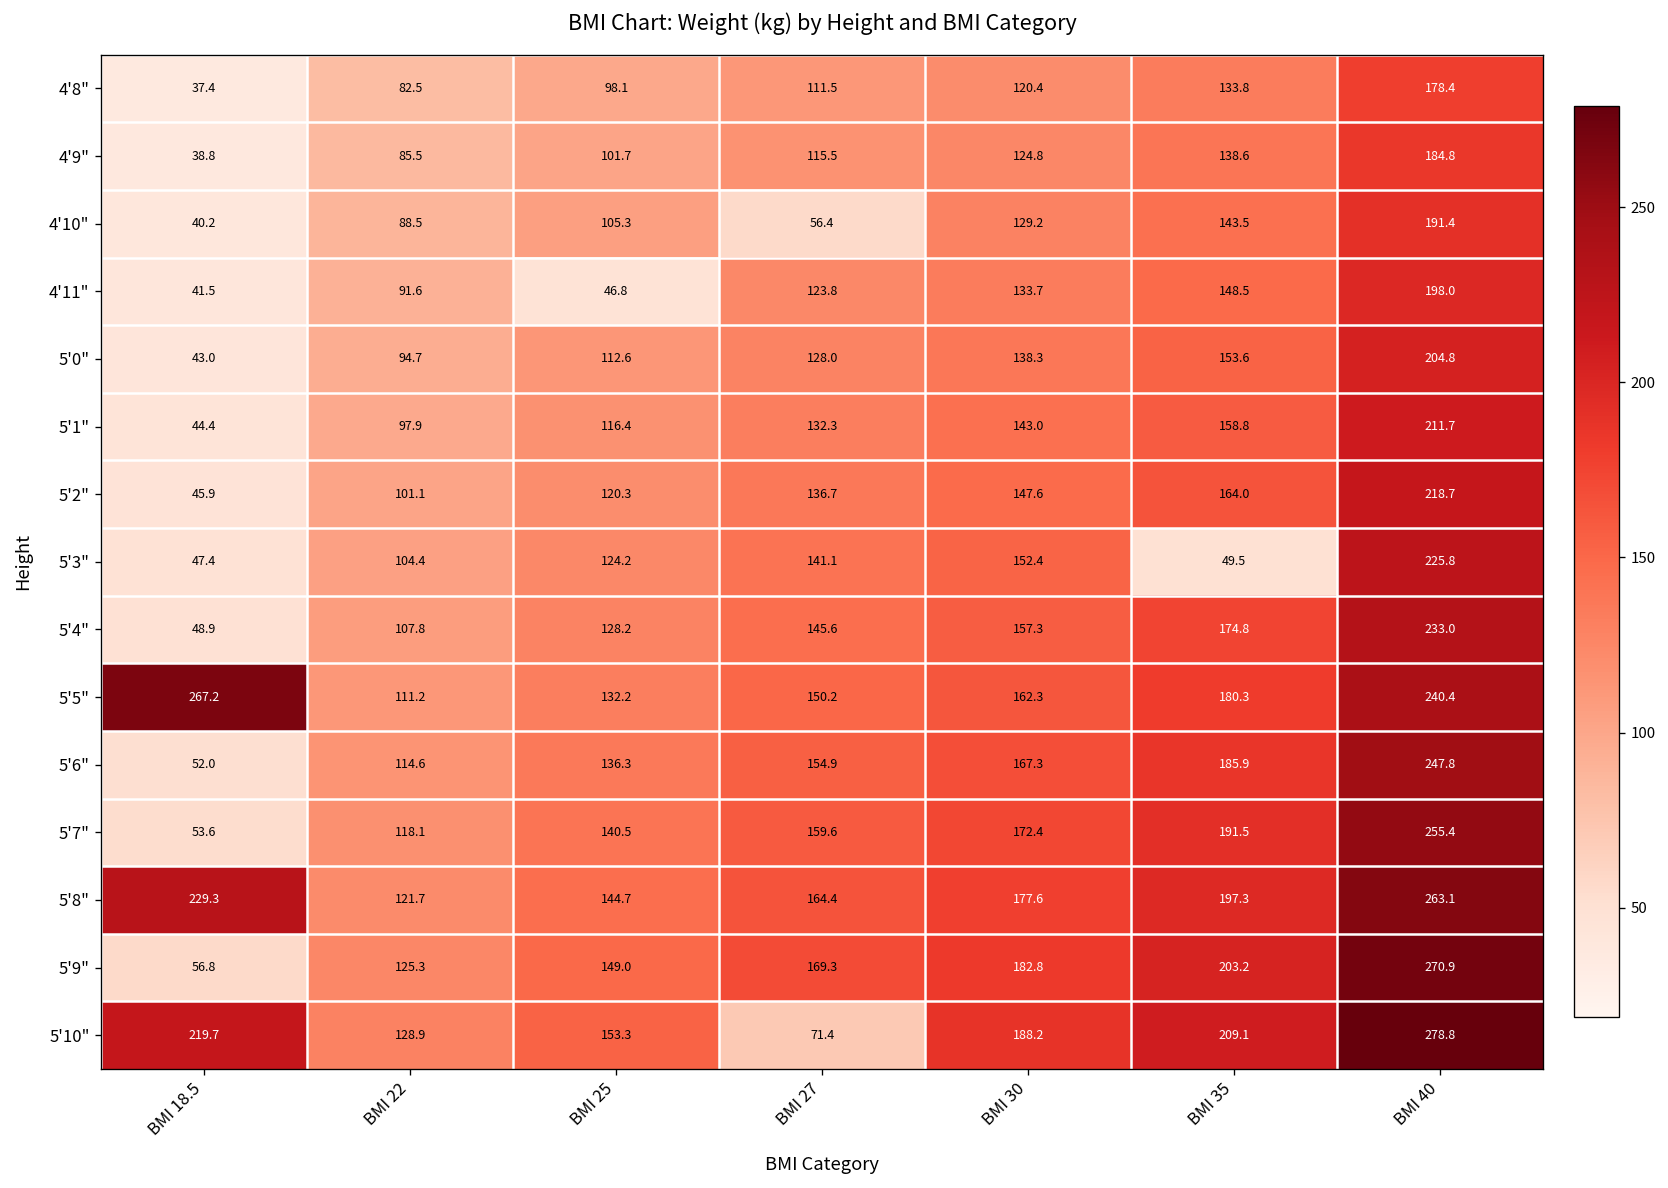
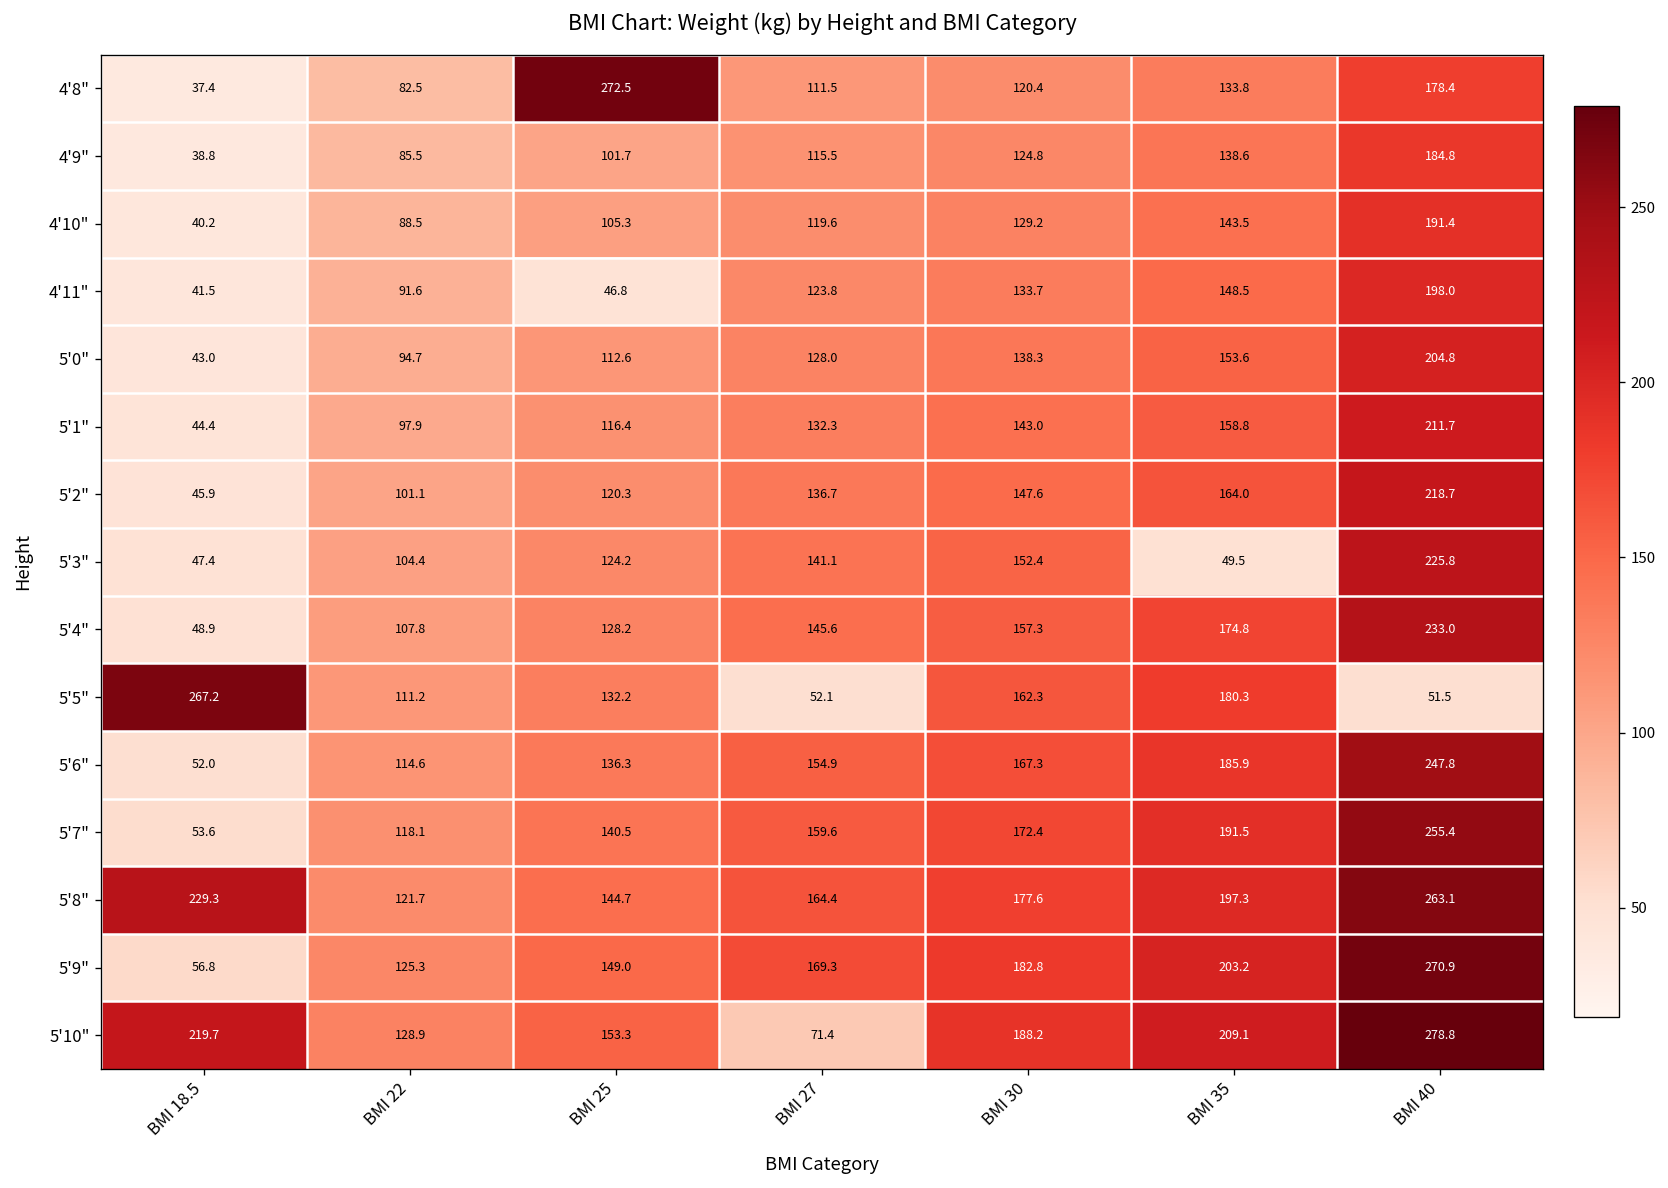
  {
    "4'8\"": {
      "BMI 18.5": 37.4,
      "BMI 22": 82.5,
-     "BMI 25": 98.1,
+     "BMI 25": 272.5,
      "BMI 27": 111.5,
      "BMI 30": 120.4,
      "BMI 35": 133.8,
      "BMI 40": 178.4
    },
    "4'9\"": {
      "BMI 18.5": 38.8,
      "BMI 22": 85.5,
      "BMI 25": 101.7,
      "BMI 27": 115.5,
      "BMI 30": 124.8,
      "BMI 35": 138.6,
      "BMI 40": 184.8
    },
    "4'10\"": {
      "BMI 18.5": 40.2,
      "BMI 22": 88.5,
      "BMI 25": 105.3,
-     "BMI 27": 56.4,
+     "BMI 27": 119.6,
      "BMI 30": 129.2,
      "BMI 35": 143.5,
      "BMI 40": 191.4
    },
    "4'11\"": {
      "BMI 18.5": 41.5,
      "BMI 22": 91.6,
      "BMI 25": 46.8,
      "BMI 27": 123.8,
      "BMI 30": 133.7,
      "BMI 35": 148.5,
      "BMI 40": 198.0
    },
    "5'0\"": {
      "BMI 18.5": 43.0,
      "BMI 22": 94.7,
      "BMI 25": 112.6,
      "BMI 27": 128.0,
      "BMI 30": 138.3,
      "BMI 35": 153.6,
      "BMI 40": 204.8
    },
    "5'1\"": {
      "BMI 18.5": 44.4,
      "BMI 22": 97.9,
      "BMI 25": 116.4,
      "BMI 27": 132.3,
      "BMI 30": 143.0,
      "BMI 35": 158.8,
      "BMI 40": 211.7
    },
    "5'2\"": {
      "BMI 18.5": 45.9,
      "BMI 22": 101.1,
      "BMI 25": 120.3,
      "BMI 27": 136.7,
      "BMI 30": 147.6,
      "BMI 35": 164.0,
      "BMI 40": 218.7
    },
    "5'3\"": {
      "BMI 18.5": 47.4,
      "BMI 22": 104.4,
      "BMI 25": 124.2,
      "BMI 27": 141.1,
      "BMI 30": 152.4,
      "BMI 35": 49.5,
      "BMI 40": 225.8
    },
    "5'4\"": {
      "BMI 18.5": 48.9,
      "BMI 22": 107.8,
      "BMI 25": 128.2,
      "BMI 27": 145.6,
      "BMI 30": 157.3,
      "BMI 35": 174.8,
      "BMI 40": 233.0
    },
    "5'5\"": {
      "BMI 18.5": 267.2,
      "BMI 22": 111.2,
      "BMI 25": 132.2,
-     "BMI 27": 150.2,
+     "BMI 27": 52.1,
      "BMI 30": 162.3,
      "BMI 35": 180.3,
-     "BMI 40": 240.4
+     "BMI 40": 51.5
    },
    "5'6\"": {
      "BMI 18.5": 52.0,
      "BMI 22": 114.6,
      "BMI 25": 136.3,
      "BMI 27": 154.9,
      "BMI 30": 167.3,
      "BMI 35": 185.9,
      "BMI 40": 247.8
    },
    "5'7\"": {
      "BMI 18.5": 53.6,
      "BMI 22": 118.1,
      "BMI 25": 140.5,
      "BMI 27": 159.6,
      "BMI 30": 172.4,
      "BMI 35": 191.5,
      "BMI 40": 255.4
    },
    "5'8\"": {
      "BMI 18.5": 229.3,
      "BMI 22": 121.7,
      "BMI 25": 144.7,
      "BMI 27": 164.4,
      "BMI 30": 177.6,
      "BMI 35": 197.3,
      "BMI 40": 263.1
    },
    "5'9\"": {
      "BMI 18.5": 56.8,
      "BMI 22": 125.3,
      "BMI 25": 149.0,
      "BMI 27": 169.3,
      "BMI 30": 182.8,
      "BMI 35": 203.2,
      "BMI 40": 270.9
    },
    "5'10\"": {
      "BMI 18.5": 219.7,
      "BMI 22": 128.9,
      "BMI 25": 153.3,
      "BMI 27": 71.4,
      "BMI 30": 188.2,
      "BMI 35": 209.1,
      "BMI 40": 278.8
    }
  }
